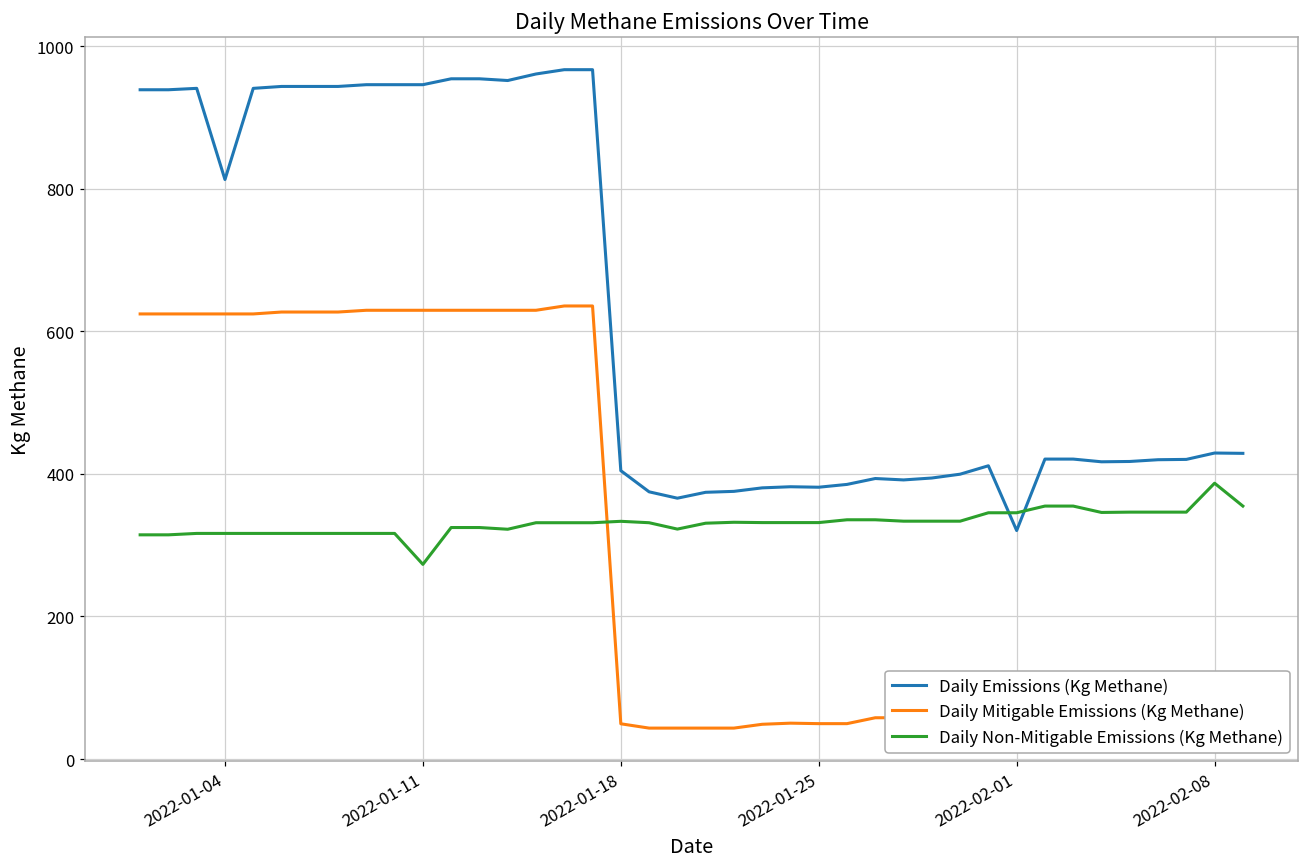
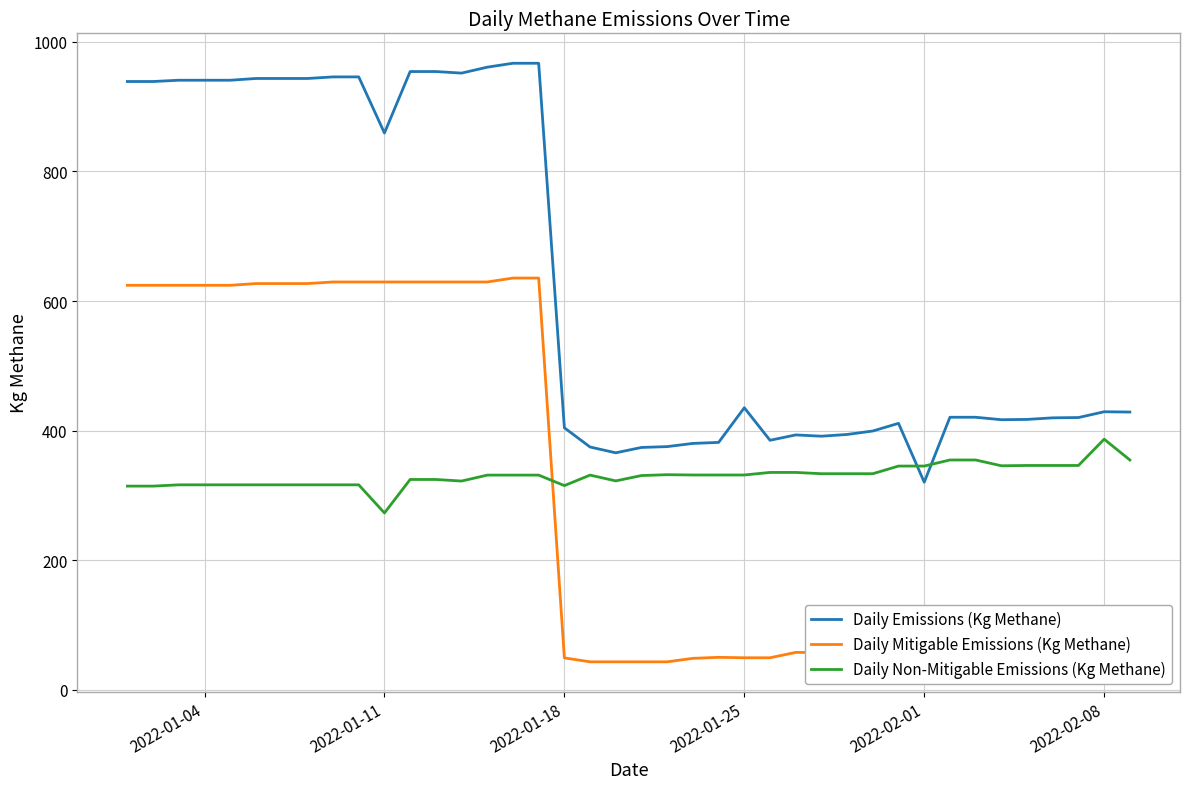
  {
    "Daily Emissions (Kg Methane)": {
-     "2022-01-04": 810,
-     "2022-01-11": 950,
+     "2022-01-04": 940,
+     "2022-01-11": 860,
      "2022-01-18": 400,
-     "2022-01-25": 380,
+     "2022-01-25": 440,
      "2022-02-01": 320,
      "2022-02-08": 430
    },
    "Daily Mitigable Emissions (Kg Methane)": {
      "2022-01-04": 620,
      "2022-01-11": 630,
      "2022-01-18": 50,
      "2022-01-25": 50
    },
    "Daily Non-Mitigable Emissions (Kg Methane)": {
      "2022-01-04": 320,
      "2022-01-11": 270,
-     "2022-01-18": 330,
+     "2022-01-18": 320,
      "2022-01-25": 330,
      "2022-02-01": 350,
      "2022-02-08": 390
    }
  }
